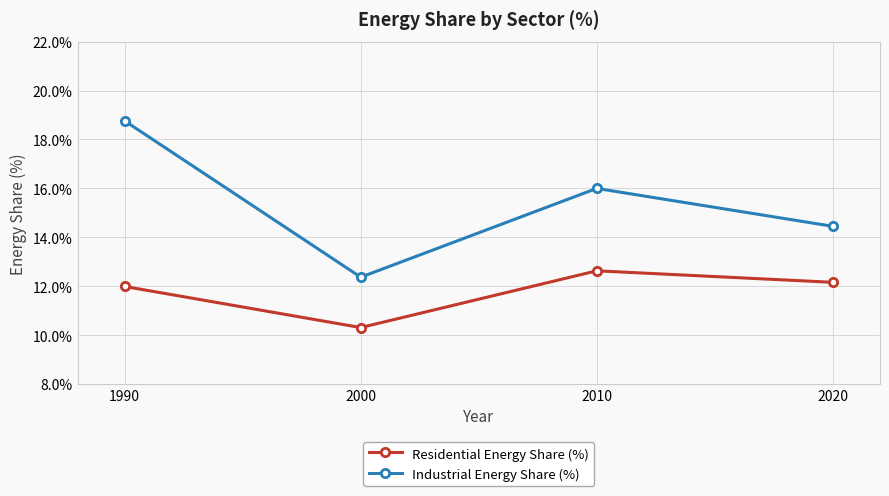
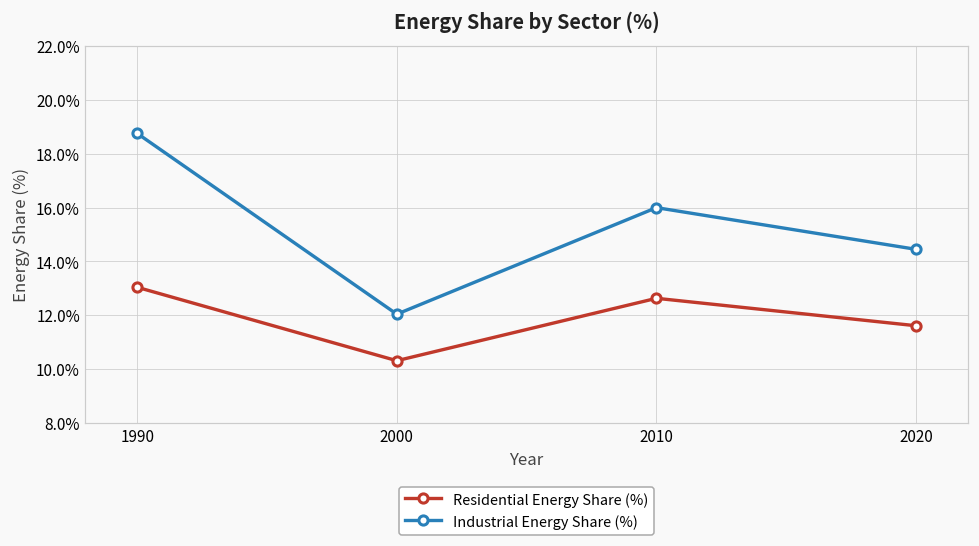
  {
    "Residential Energy Share (%)": {
-     "1990": "12.0%",
+     "1990": "13.0%",
      "2000": "10.3%",
      "2010": "12.6%",
-     "2020": "12.2%"
+     "2020": "11.6%"
    },
    "Industrial Energy Share (%)": {
      "1990": "18.8%",
-     "2000": "12.4%",
+     "2000": "12.0%",
      "2010": "16.0%",
      "2020": "14.5%"
    }
  }
